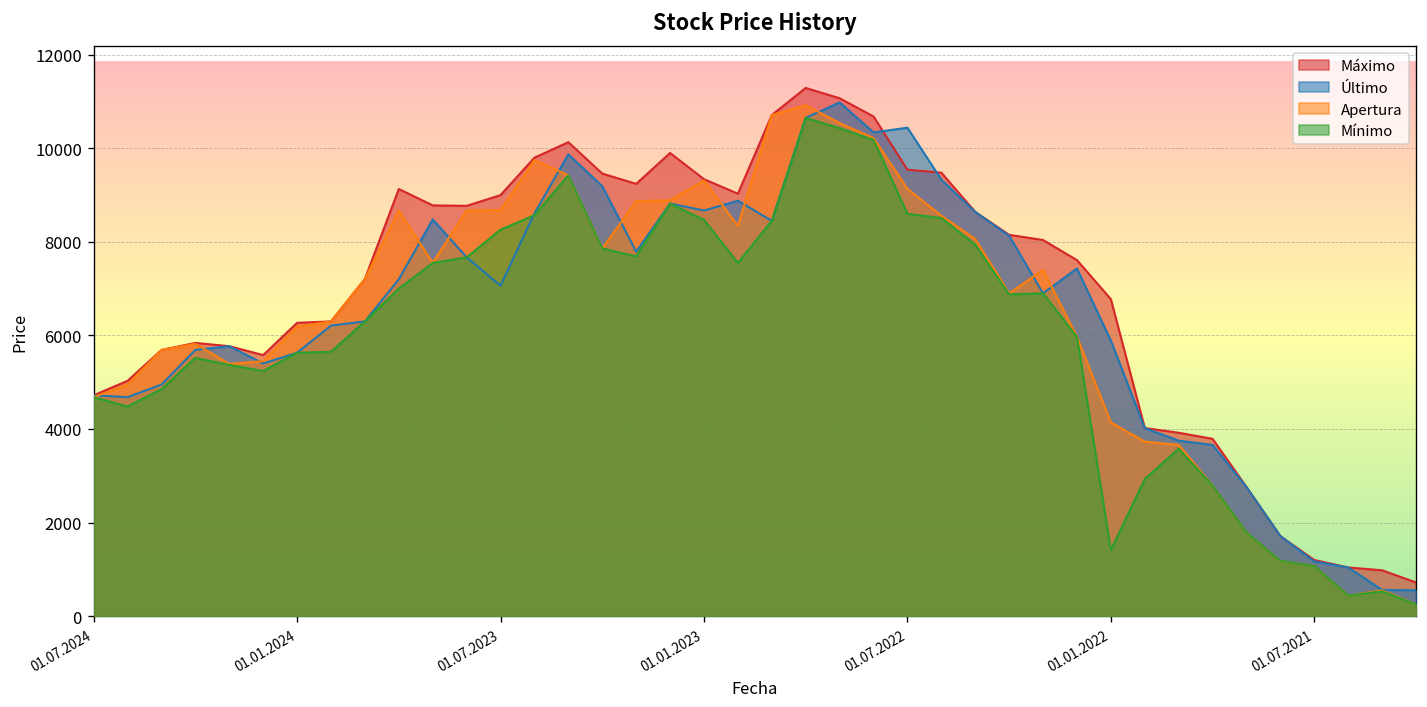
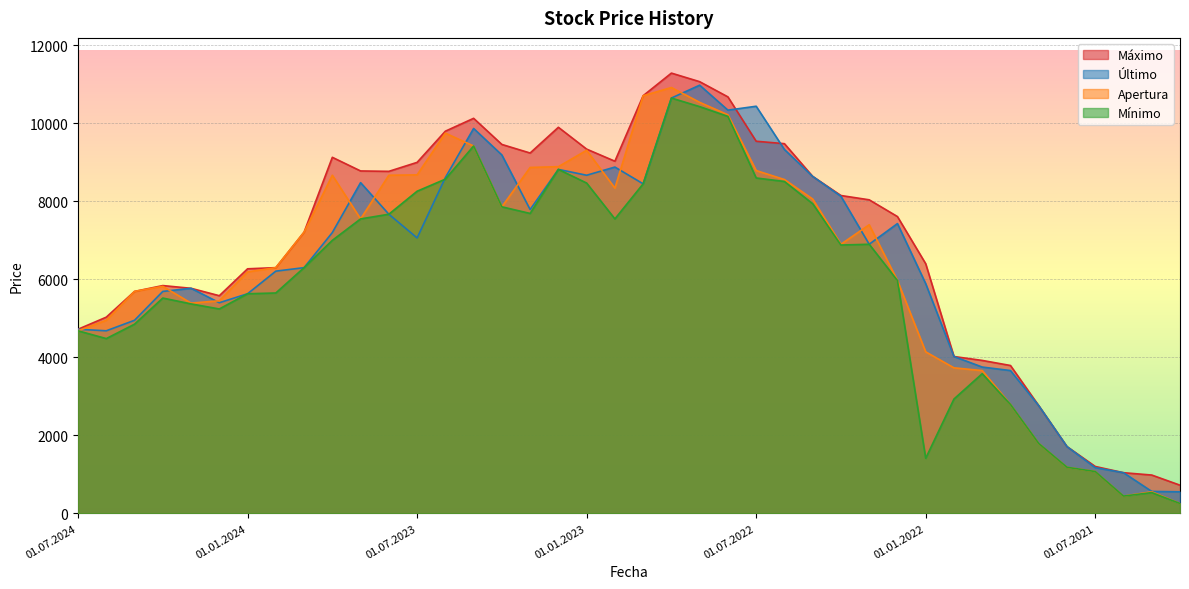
  {
    "Máximo": {
      "01.01.2024": 6300,
      "01.07.2023": 9000,
      "01.07.2022": 9500,
-     "01.01.2022": 6800
+     "01.01.2022": 6400
    },
    "Último": {
      "01.07.2023": 7100,
      "01.01.2023": 8700,
      "01.07.2022": 10400,
      "01.01.2022": 5900
    },
    "Apertura": {
      "01.01.2024": 6200,
      "01.07.2023": 8700,
-     "01.07.2022": 9100,
+     "01.07.2022": 8800,
      "01.01.2022": 4100
    },
    "Mínimo": {
      "01.07.2023": 8300,
      "01.01.2023": 8500,
      "01.07.2022": 8600,
      "01.01.2022": 1400
    }
  }
